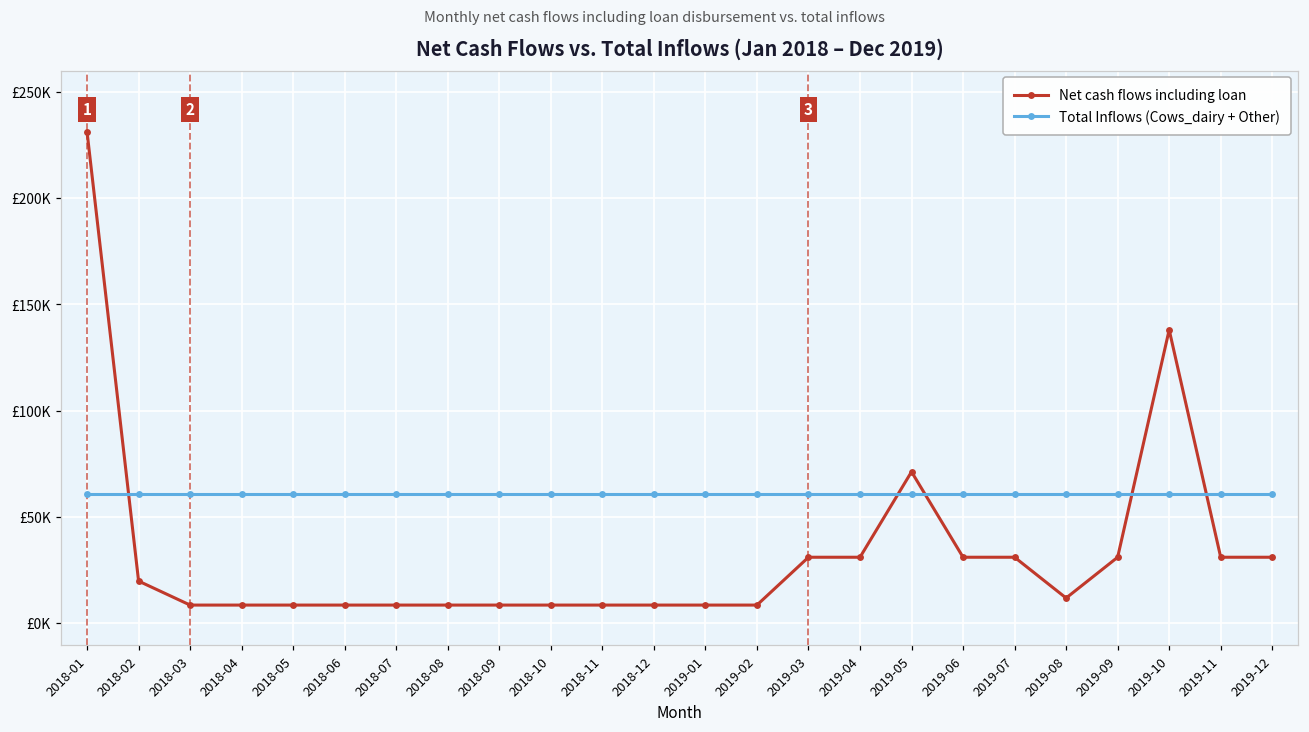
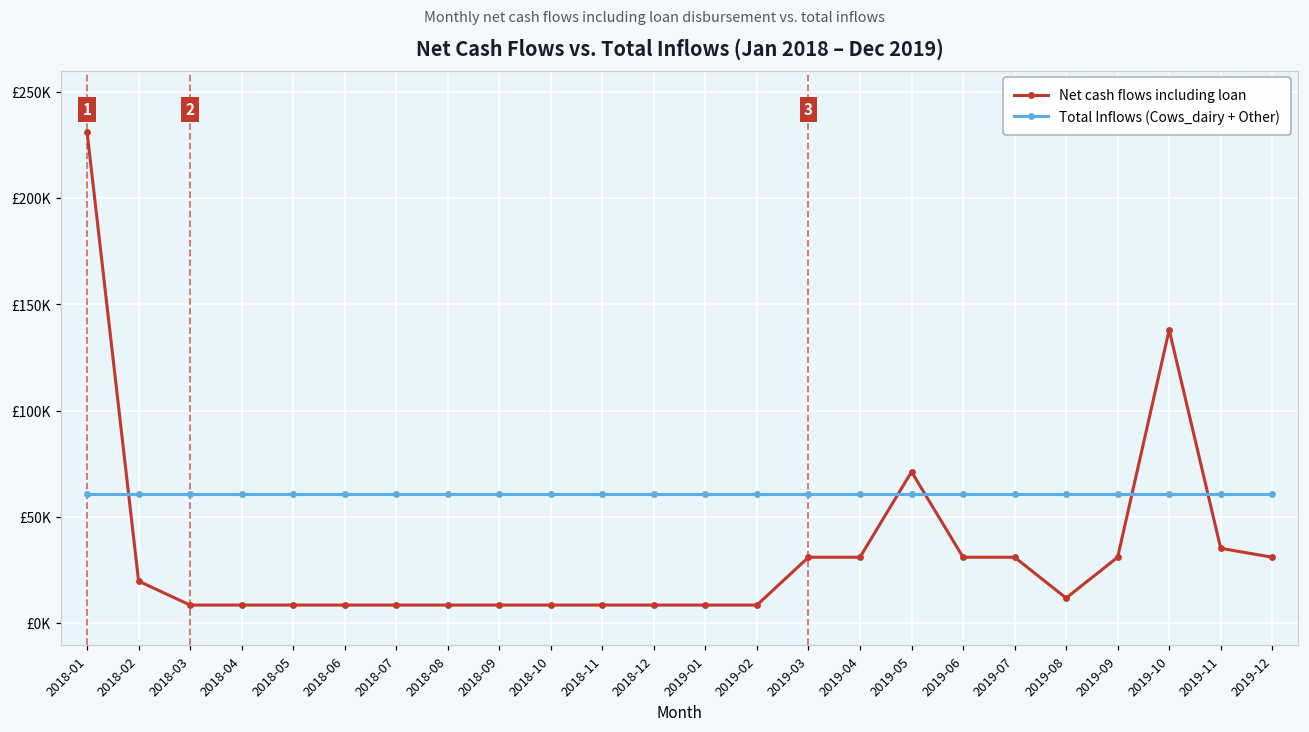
  {
    "Net cash flows including loan": {
      "2018-02": "£20000",
      "2018-03": "£9000",
      "2018-04": "£9000",
      "2018-05": "£9000",
      "2018-06": "£9000",
      "2018-07": "£9000",
      "2018-08": "£9000",
      "2018-09": "£9000",
      "2018-10": "£9000",
      "2018-11": "£9000",
      "2018-12": "£9000",
      "2019-01": "£9000",
      "2019-02": "£9000",
      "2019-03": "£31000",
      "2019-04": "£31000",
      "2019-05": "£71000",
      "2019-06": "£31000",
      "2019-07": "£31000",
      "2019-08": "£12000",
      "2019-09": "£31000",
      "2019-10": "£138000",
-     "2019-11": "£31000",
+     "2019-11": "£35000",
      "2019-12": "£31000"
    },
    "Total Inflows (Cows_dairy + Other)": {
      "2018-01": "£61000",
      "2018-02": "£61000",
      "2018-03": "£61000",
      "2018-04": "£61000",
      "2018-05": "£61000",
      "2018-06": "£61000",
      "2018-07": "£61000",
      "2018-08": "£61000",
      "2018-09": "£61000",
      "2018-10": "£61000",
      "2018-11": "£61000",
      "2018-12": "£61000",
      "2019-01": "£61000",
      "2019-02": "£61000",
      "2019-03": "£61000",
      "2019-04": "£61000",
      "2019-05": "£61000",
      "2019-06": "£61000",
      "2019-07": "£61000",
      "2019-08": "£61000",
      "2019-09": "£61000",
      "2019-10": "£61000",
      "2019-11": "£61000",
      "2019-12": "£61000"
    }
  }
